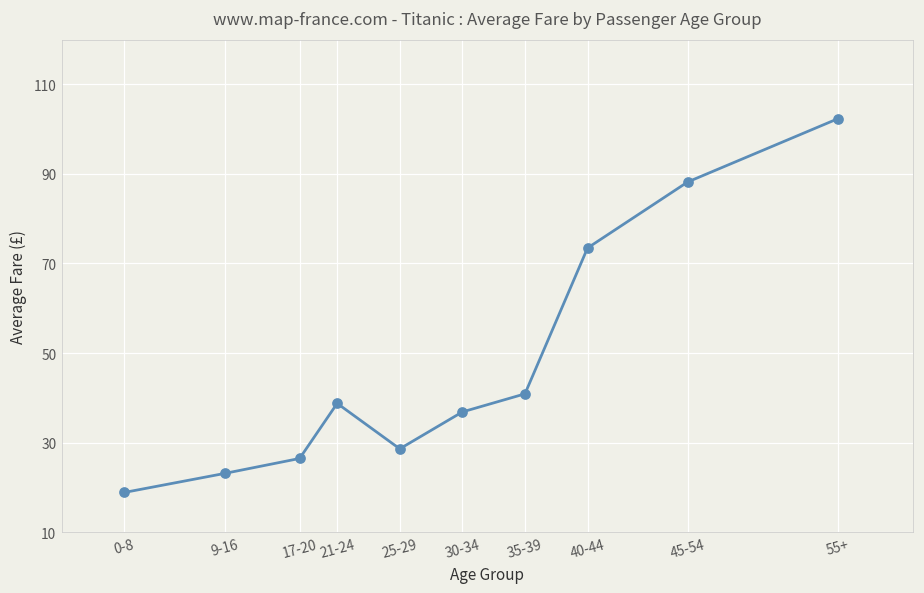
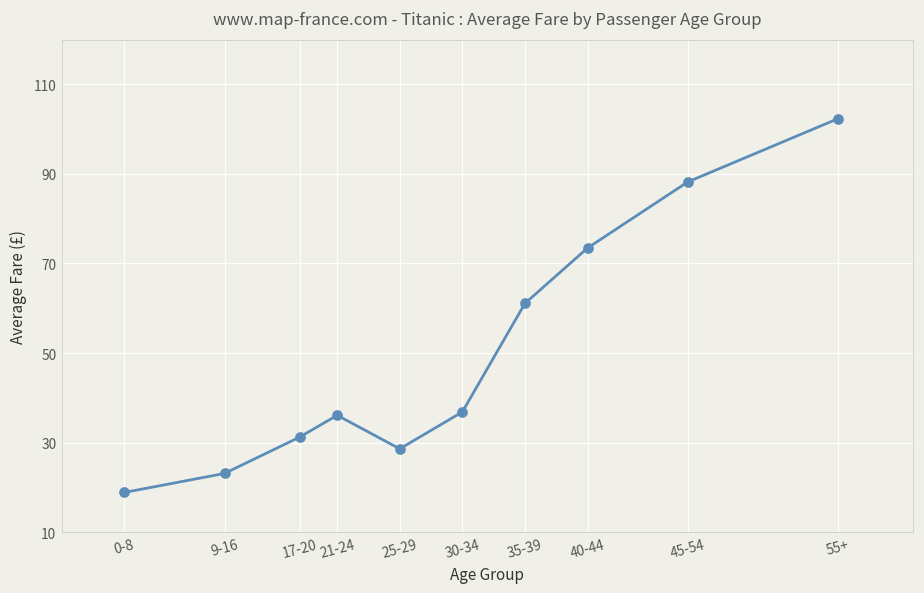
  {
    "0-8": 19,
    "9-16": 23,
-   "17-20": 26,
-   "21-24": 39,
+   "17-20": 31,
+   "21-24": 36,
    "25-29": 29,
    "30-34": 37,
-   "35-39": 41,
+   "35-39": 61,
    "40-44": 73,
    "45-54": 88,
    "55+": 102
  }
